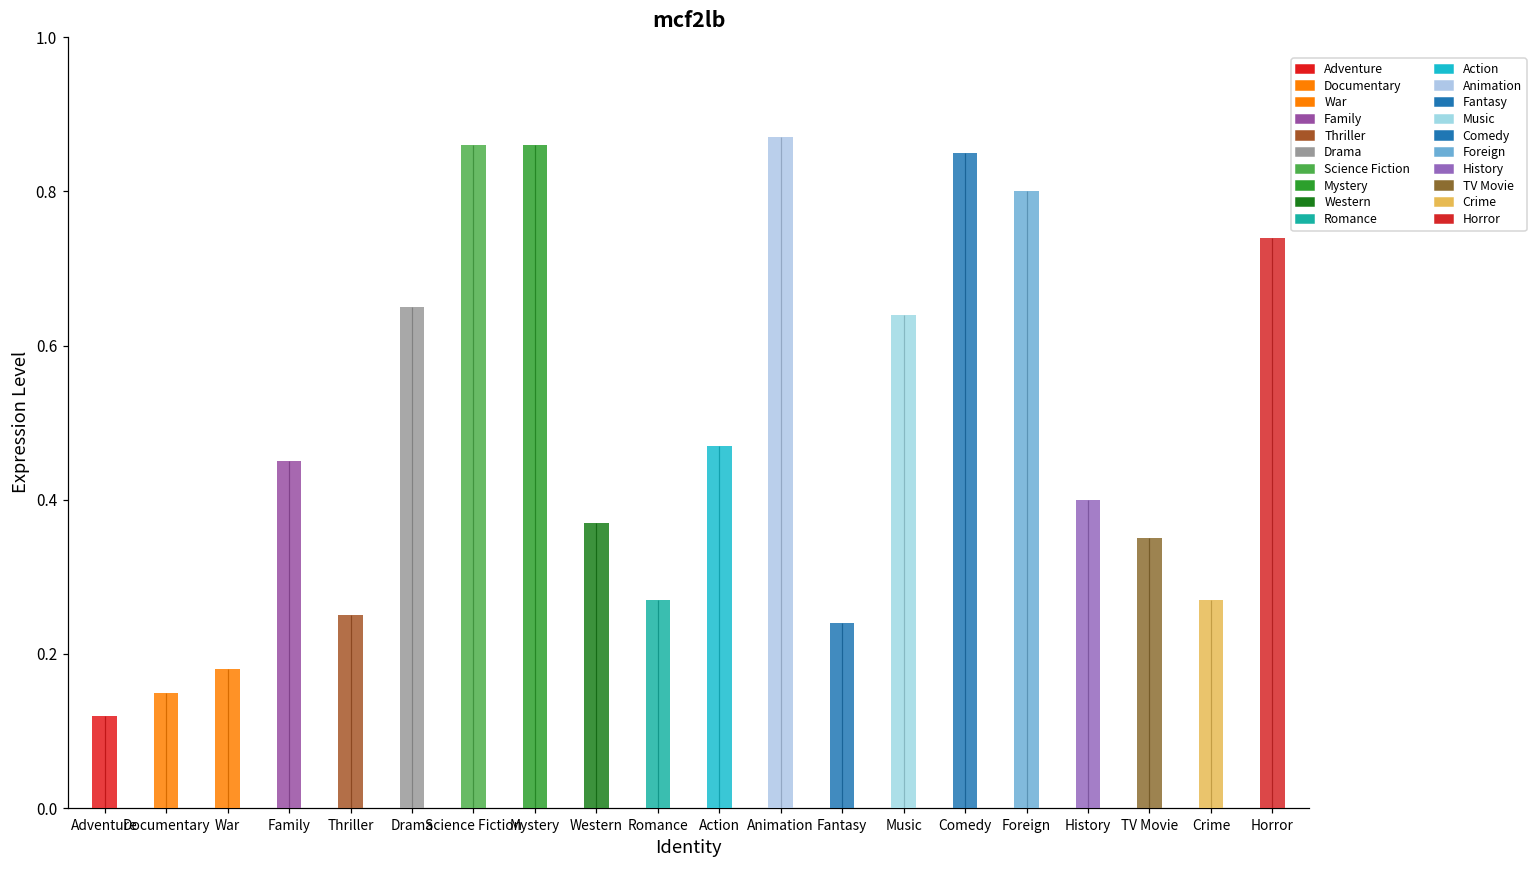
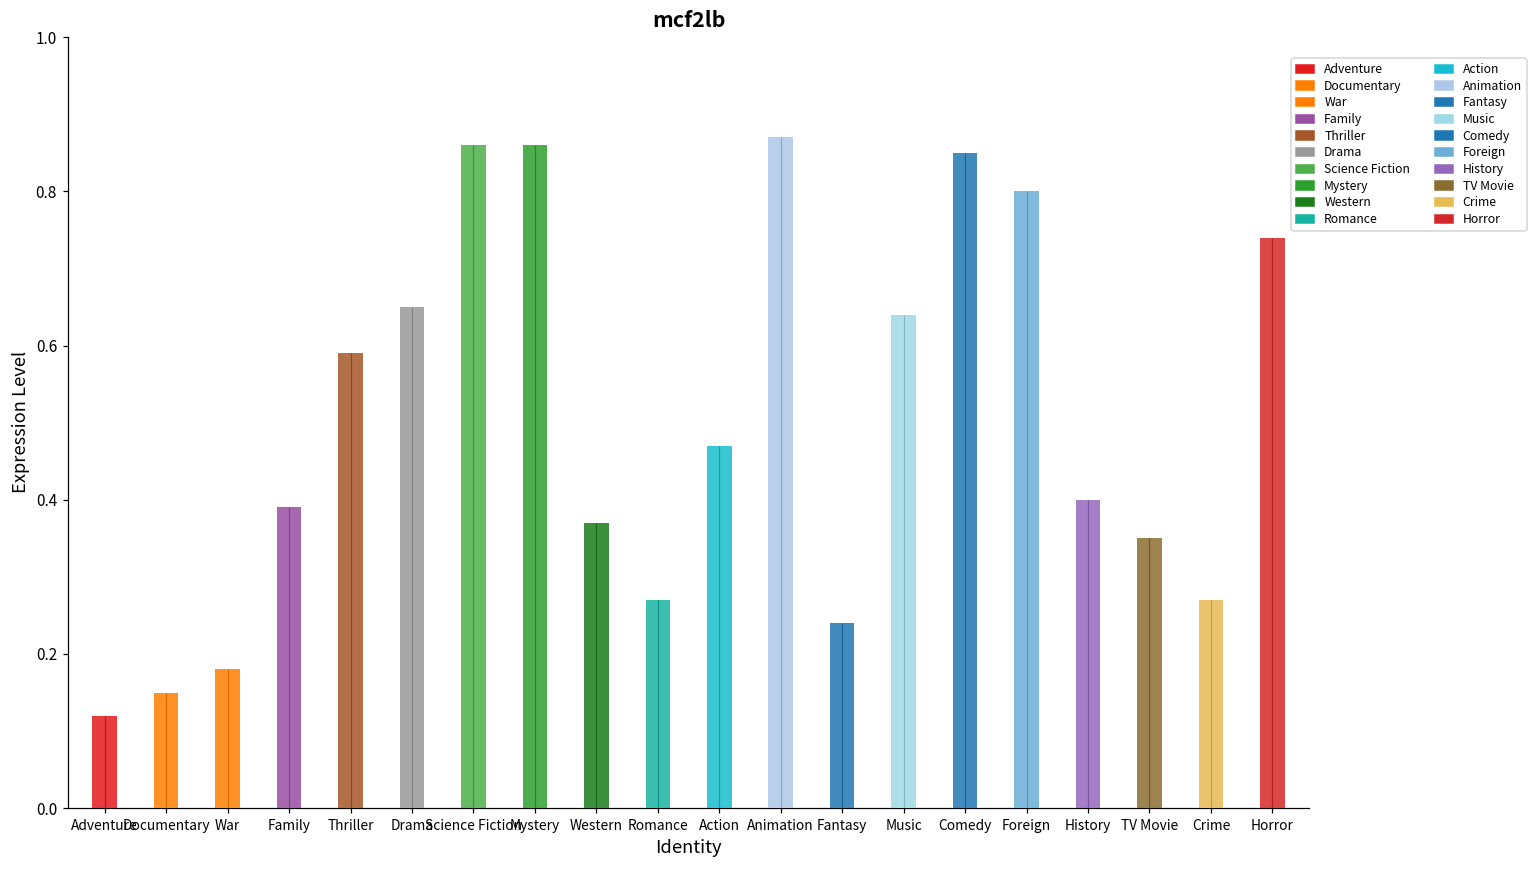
  {
    "War": 0.18,
-   "Family": 0.45,
-   "Thriller": 0.25,
+   "Family": 0.39,
+   "Thriller": 0.59,
    "Science Fiction": 0.86,
    "Western": 0.37,
    "Romance": 0.27,
    "Action": 0.47,
    "Animation": 0.87,
    "Fantasy": 0.24,
    "Music": 0.64,
    "Comedy": 0.85,
    "Foreign": 0.80,
    "History": 0.40,
    "TV Movie": 0.35,
    "Crime": 0.27,
    "Horror": 0.74
  }
